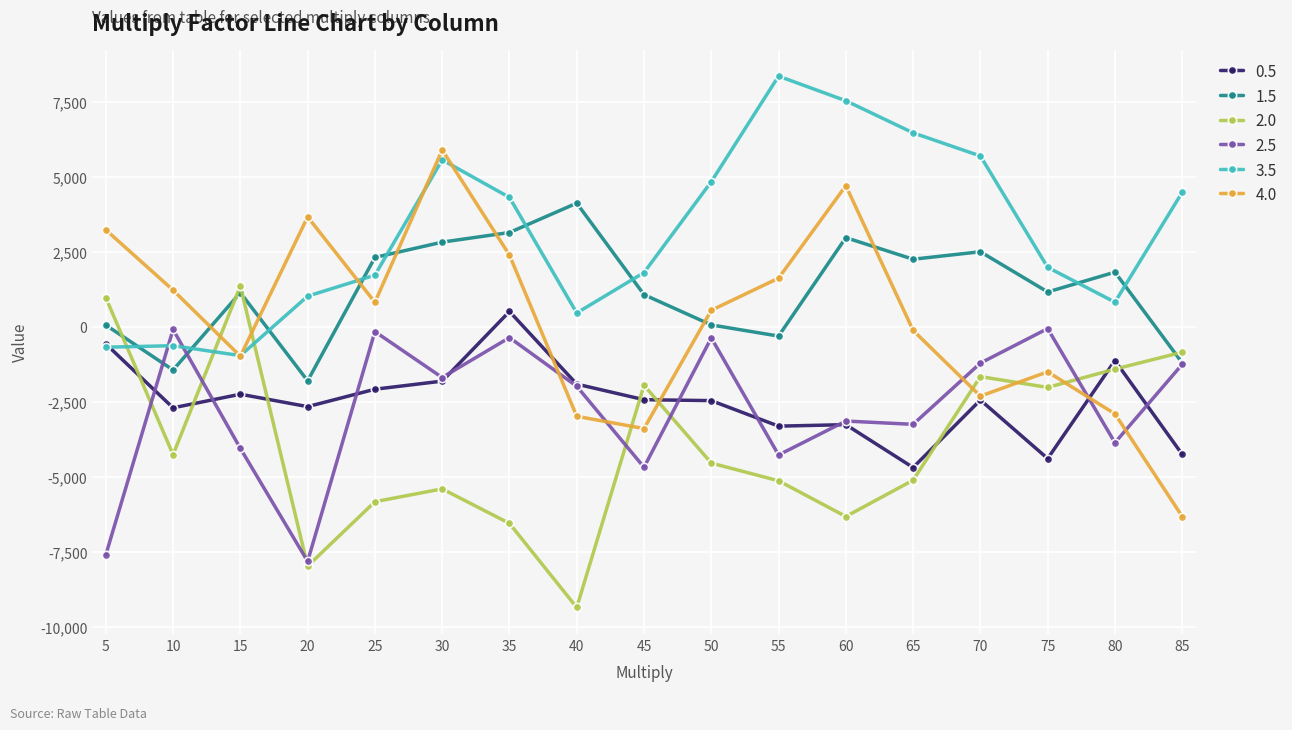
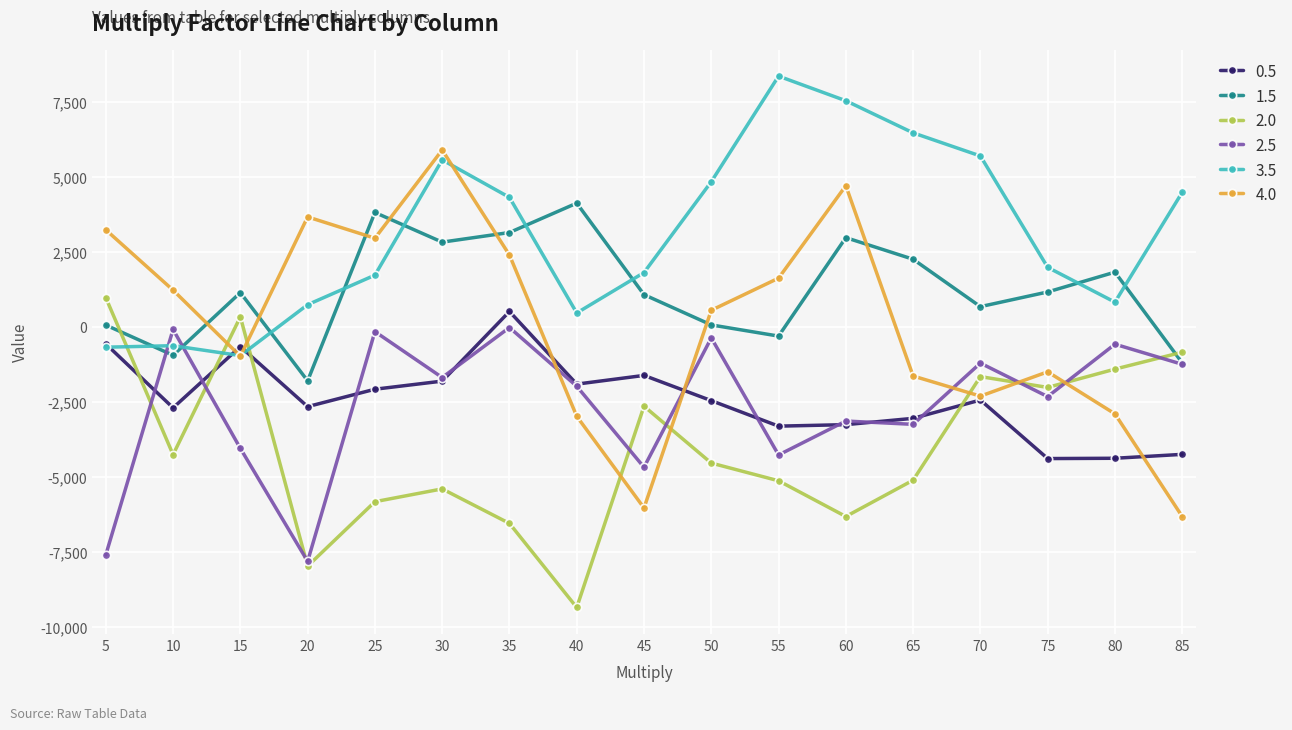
  {
    "0.5": {
      "5": "-600",
      "10": "-2,700",
-     "15": "-2,200",
+     "15": "-700",
      "20": "-2,700",
      "25": "-2,100",
      "30": "-1,800",
      "35": "500",
-     "45": "-2,400",
+     "45": "-1,600",
      "50": "-2,500",
      "55": "-3,300",
      "60": "-3,300",
-     "65": "-4,700",
+     "65": "-3,000",
      "70": "-2,400",
      "75": "-4,400",
-     "80": "-1,100",
+     "80": "-4,400",
      "85": "-4,200"
    },
    "1.5": {
      "5": "100",
-     "10": "-1,400",
+     "10": "-900",
      "15": "1,100",
      "20": "-1,800",
-     "25": "2,300",
+     "25": "3,800",
      "30": "2,800",
      "35": "3,100",
      "40": "4,100",
      "45": "1,100",
      "50": "100",
      "55": "-300",
      "60": "3,000",
      "65": "2,300",
-     "70": "2,500",
+     "70": "700",
      "75": "1,200",
      "80": "1,800"
    },
    "2.0": {
      "5": "1,000",
      "10": "-4,300",
-     "15": "1,400",
+     "15": "300",
      "20": "-8,000",
      "25": "-5,800",
      "30": "-5,400",
      "35": "-6,500",
      "40": "-9,300",
-     "45": "-1,900",
+     "45": "-2,600",
      "50": "-4,500",
      "55": "-5,100",
      "60": "-6,300",
      "65": "-5,100",
      "70": "-1,700",
      "75": "-2,000",
      "80": "-1,400",
      "85": "-800"
    },
    "2.5": {
      "5": "-7,600",
      "10": "-100",
      "15": "-4,000",
      "20": "-7,800",
      "25": "-200",
      "30": "-1,700",
-     "35": "-400",
+     "35": "0",
      "45": "-4,700",
      "50": "-400",
      "55": "-4,300",
      "60": "-3,100",
      "65": "-3,200",
      "70": "-1,200",
-     "75": "-100",
-     "80": "-3,900"
+     "75": "-2,300",
+     "80": "-600"
    },
    "3.5": {
      "5": "-700",
      "10": "-600",
-     "20": "1,000",
+     "20": "700",
      "25": "1,700",
      "30": "5,600",
      "35": "4,300",
      "40": "500",
      "45": "1,800",
      "50": "4,800",
      "55": "8,400",
      "60": "7,500",
      "65": "6,500",
      "70": "5,700",
      "75": "2,000",
      "80": "800",
      "85": "4,500"
    },
    "4.0": {
      "5": "3,200",
      "10": "1,200",
      "20": "3,700",
-     "25": "800",
+     "25": "3,000",
      "30": "5,900",
      "35": "2,400",
      "40": "-3,000",
-     "45": "-3,400",
+     "45": "-6,000",
      "50": "600",
      "55": "1,600",
      "60": "4,700",
-     "65": "-100",
+     "65": "-1,600",
      "70": "-2,300",
      "75": "-1,500",
      "80": "-2,900",
      "85": "-6,300"
    }
  }
